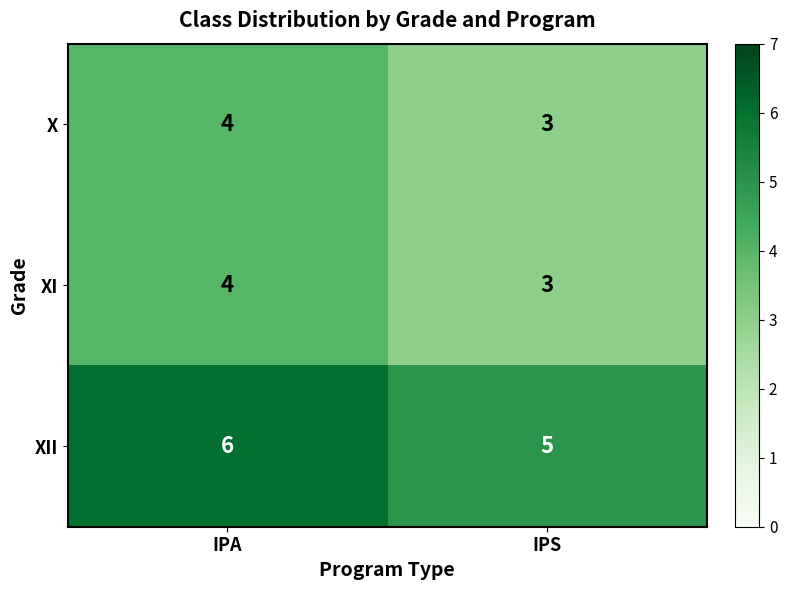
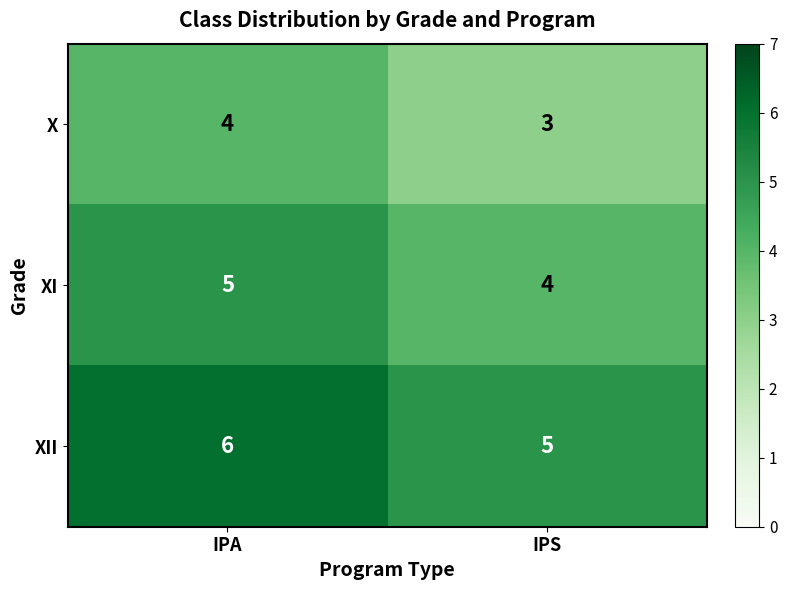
  {
    "X": {
      "IPA": 4,
      "IPS": 3
    },
    "XI": {
-     "IPA": 4,
-     "IPS": 3
+     "IPA": 5,
+     "IPS": 4
    },
    "XII": {
      "IPA": 6,
      "IPS": 5
    }
  }
